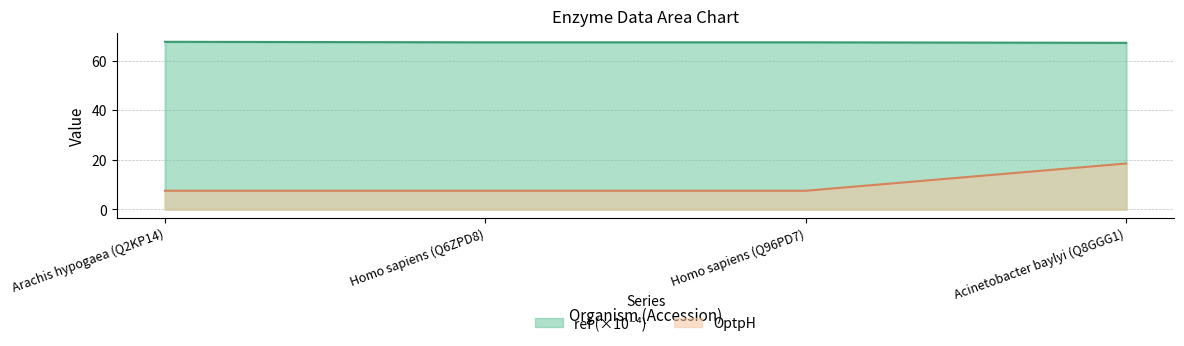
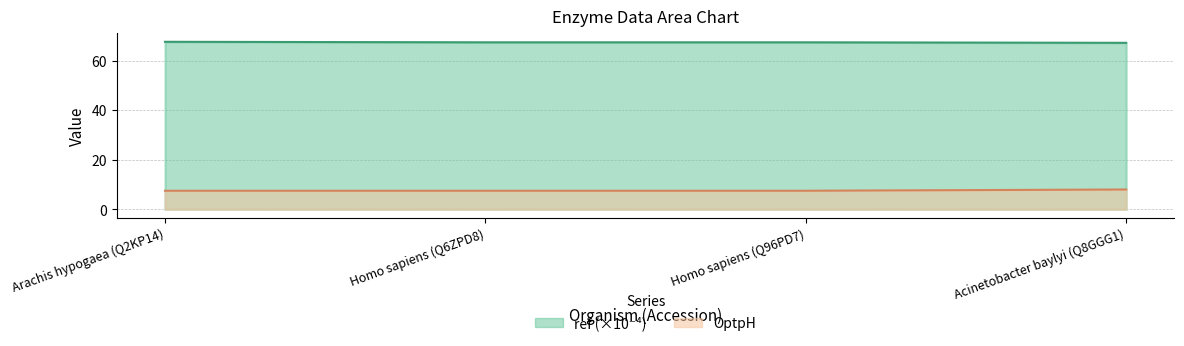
  {
    "ref (×10⁻⁴)": {
      "Arachis hypogaea (Q2KP14)": 68,
      "Homo sapiens (Q6ZPD8)": 67,
      "Homo sapiens (Q96PD7)": 67,
      "Acinetobacter baylyi (Q8GGG1)": 67
    },
    "OptpH": {
      "Arachis hypogaea (Q2KP14)": 8,
      "Homo sapiens (Q6ZPD8)": 8,
      "Homo sapiens (Q96PD7)": 8,
-     "Acinetobacter baylyi (Q8GGG1)": 19
+     "Acinetobacter baylyi (Q8GGG1)": 8
    }
  }
